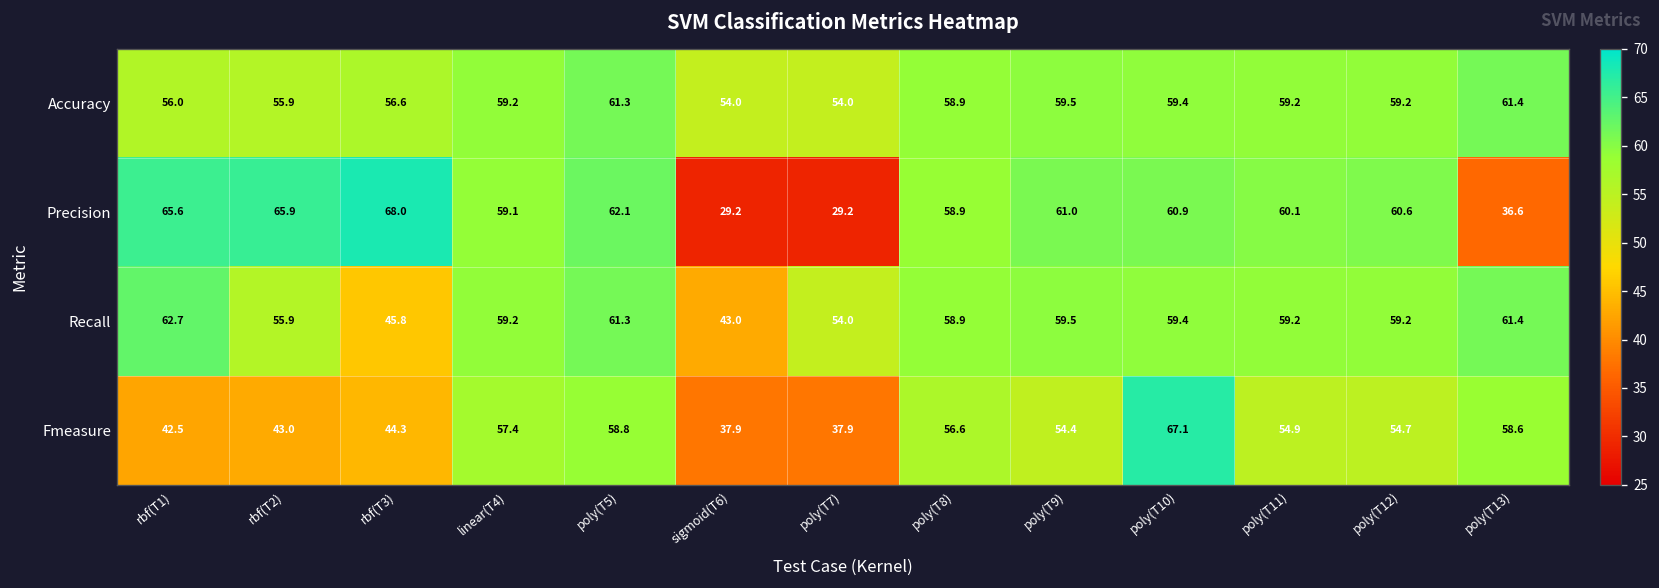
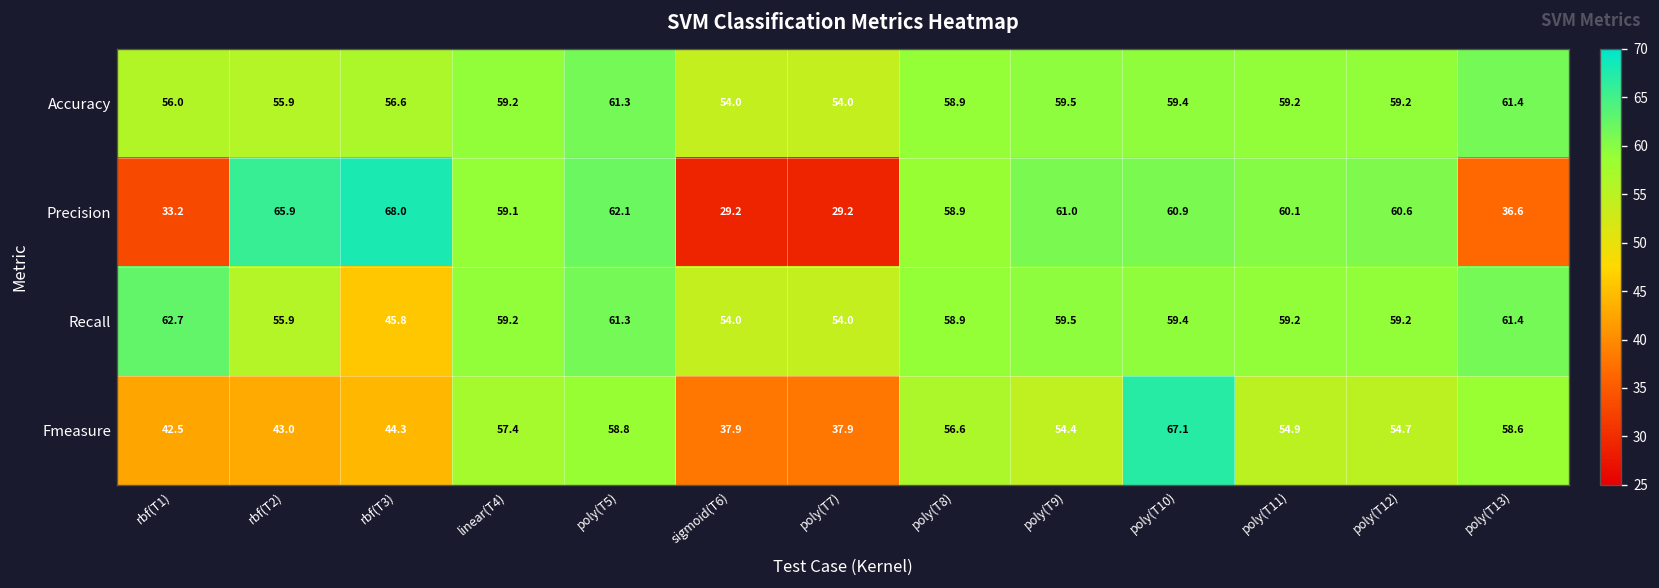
  {
    "Accuracy": {
      "rbf(T1)": 56.0,
      "rbf(T2)": 55.9,
      "rbf(T3)": 56.6,
      "linear(T4)": 59.2,
      "poly(T5)": 61.3,
      "sigmoid(T6)": 54.0,
      "poly(T7)": 54.0,
      "poly(T8)": 58.9,
      "poly(T9)": 59.5,
      "poly(T10)": 59.4,
      "poly(T11)": 59.2,
      "poly(T12)": 59.2,
      "poly(T13)": 61.4
    },
    "Precision": {
-     "rbf(T1)": 65.6,
+     "rbf(T1)": 33.2,
      "rbf(T2)": 65.9,
      "rbf(T3)": 68.0,
      "linear(T4)": 59.1,
      "poly(T5)": 62.1,
      "sigmoid(T6)": 29.2,
      "poly(T7)": 29.2,
      "poly(T8)": 58.9,
      "poly(T9)": 61.0,
      "poly(T10)": 60.9,
      "poly(T11)": 60.1,
      "poly(T12)": 60.6,
      "poly(T13)": 36.6
    },
    "Recall": {
      "rbf(T1)": 62.7,
      "rbf(T2)": 55.9,
      "rbf(T3)": 45.8,
      "linear(T4)": 59.2,
      "poly(T5)": 61.3,
-     "sigmoid(T6)": 43.0,
+     "sigmoid(T6)": 54.0,
      "poly(T7)": 54.0,
      "poly(T8)": 58.9,
      "poly(T9)": 59.5,
      "poly(T10)": 59.4,
      "poly(T11)": 59.2,
      "poly(T12)": 59.2,
      "poly(T13)": 61.4
    },
    "Fmeasure": {
      "rbf(T1)": 42.5,
      "rbf(T2)": 43.0,
      "rbf(T3)": 44.3,
      "linear(T4)": 57.4,
      "poly(T5)": 58.8,
      "sigmoid(T6)": 37.9,
      "poly(T7)": 37.9,
      "poly(T8)": 56.6,
      "poly(T9)": 54.4,
      "poly(T10)": 67.1,
      "poly(T11)": 54.9,
      "poly(T12)": 54.7,
      "poly(T13)": 58.6
    }
  }
